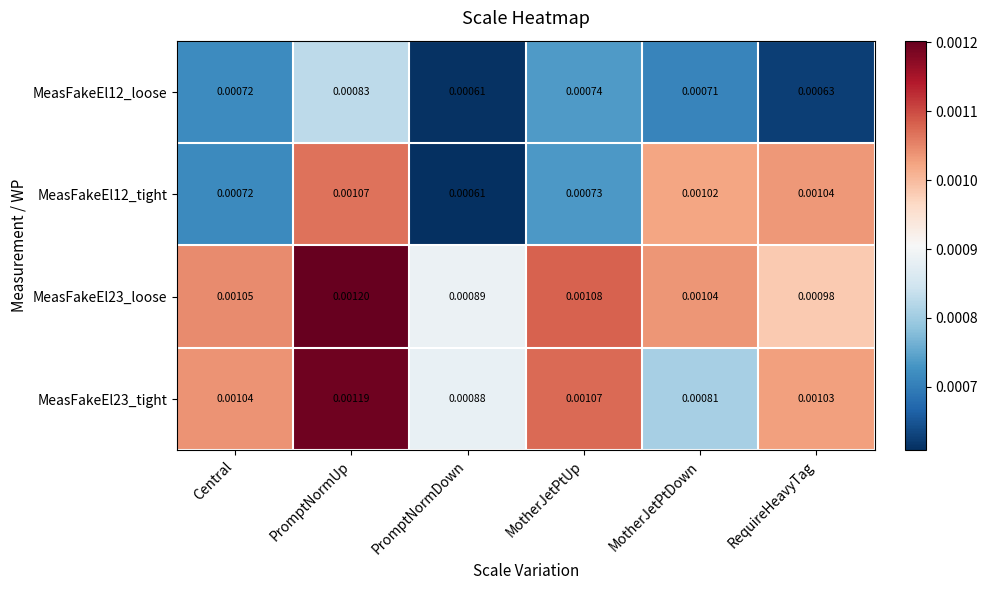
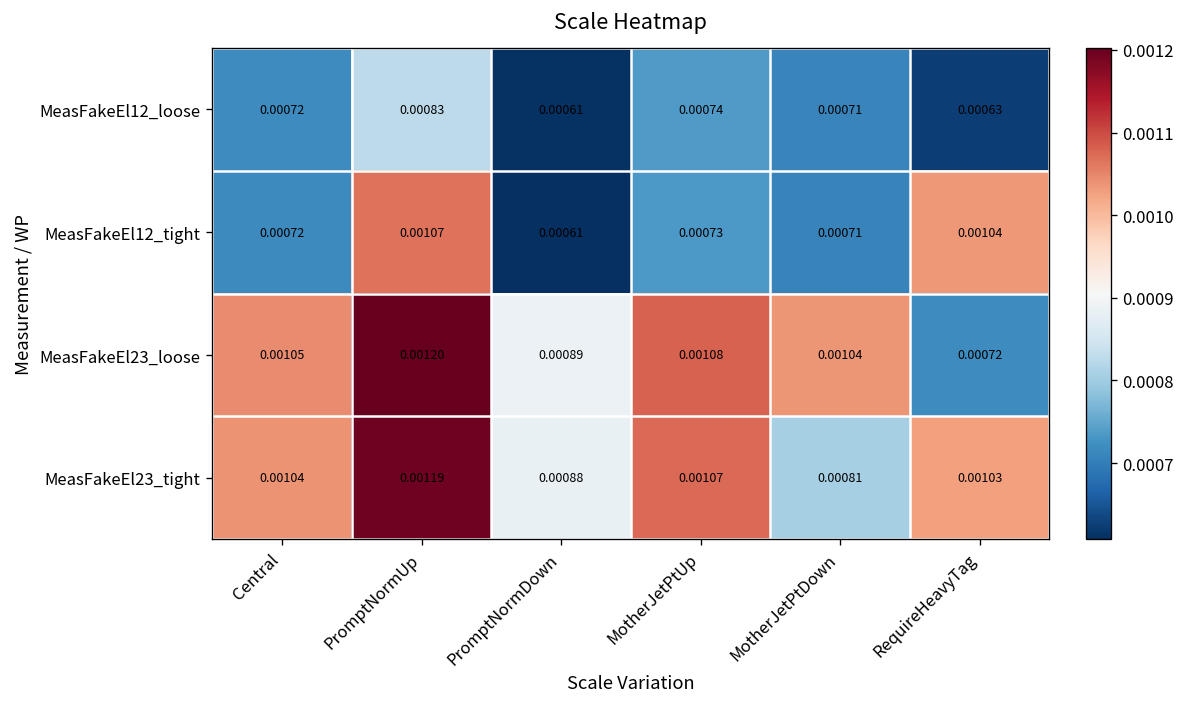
  {
    "MeasFakeEl12_loose": {
      "Central": 0.00072,
      "PromptNormUp": 0.00083,
      "PromptNormDown": 0.00061,
      "MotherJetPtUp": 0.00074,
      "MotherJetPtDown": 0.00071,
      "RequireHeavyTag": 0.00063
    },
    "MeasFakeEl12_tight": {
      "Central": 0.00072,
      "PromptNormUp": 0.00107,
      "PromptNormDown": 0.00061,
      "MotherJetPtUp": 0.00073,
-     "MotherJetPtDown": 0.00102,
+     "MotherJetPtDown": 0.00071,
      "RequireHeavyTag": 0.00104
    },
    "MeasFakeEl23_loose": {
      "Central": 0.00105,
      "PromptNormUp": 0.00120,
      "PromptNormDown": 0.00089,
      "MotherJetPtUp": 0.00108,
      "MotherJetPtDown": 0.00104,
-     "RequireHeavyTag": 0.00098
+     "RequireHeavyTag": 0.00072
    },
    "MeasFakeEl23_tight": {
      "Central": 0.00104,
      "PromptNormUp": 0.00119,
      "PromptNormDown": 0.00088,
      "MotherJetPtUp": 0.00107,
      "MotherJetPtDown": 0.00081,
      "RequireHeavyTag": 0.00103
    }
  }
